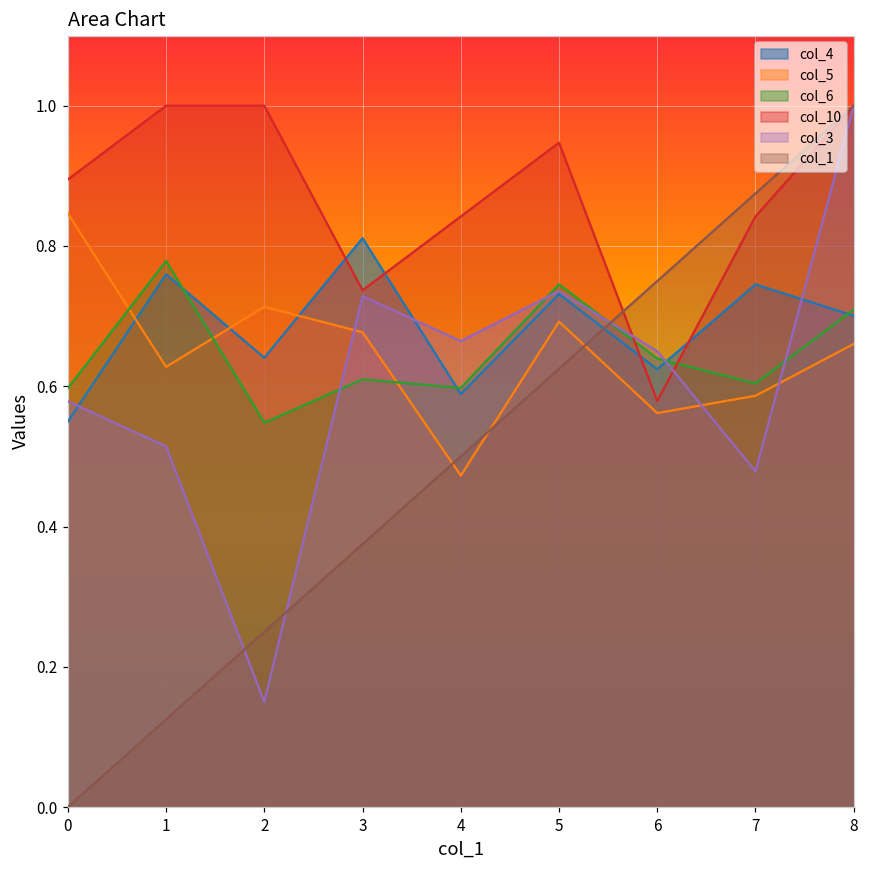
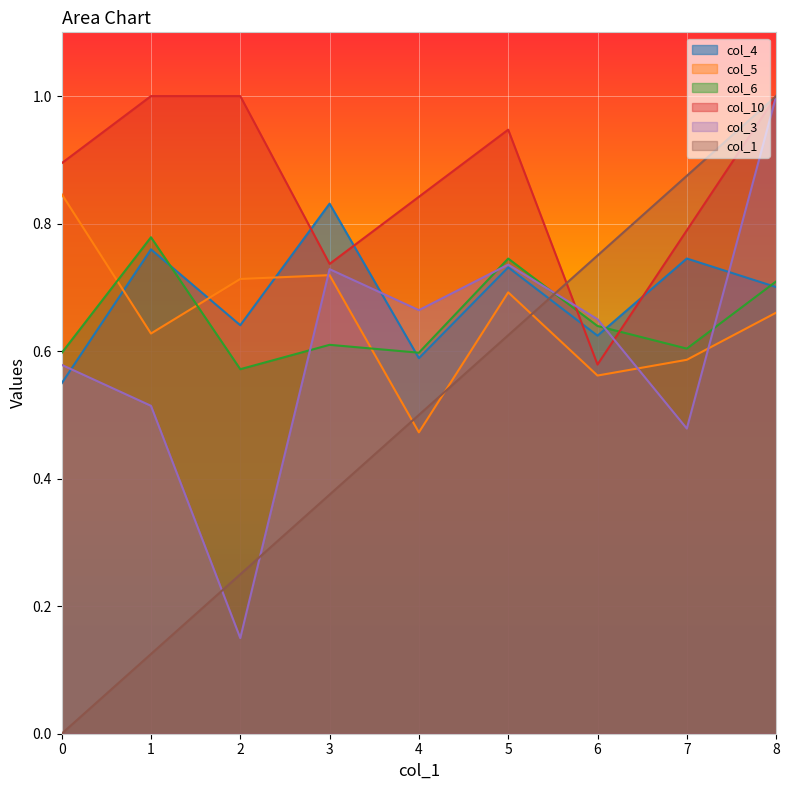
  {
    "col_4": {
      "0": 0.55,
      "1": 0.76,
      "2": 0.64,
-     "3": 0.81,
+     "3": 0.83,
      "4": 0.59,
      "5": 0.73,
      "6": 0.62,
      "7": 0.75,
      "8": 0.70
    },
    "col_5": {
      "0": 0.85,
      "1": 0.63,
      "2": 0.71,
-     "3": 0.68,
+     "3": 0.72,
      "4": 0.47,
      "5": 0.69,
      "6": 0.56,
      "7": 0.59,
      "8": 0.66
    },
    "col_6": {
      "0": 0.60,
      "1": 0.78,
-     "2": 0.55,
+     "2": 0.57,
      "3": 0.61,
      "4": 0.60,
      "5": 0.75,
      "6": 0.64,
      "7": 0.60,
      "8": 0.71
    },
    "col_10": {
      "0": 0.89,
      "1": 1.00,
      "2": 1.00,
      "3": 0.74,
      "4": 0.84,
      "5": 0.95,
      "6": 0.58,
-     "7": 0.84
+     "7": 0.79
    }
  }
